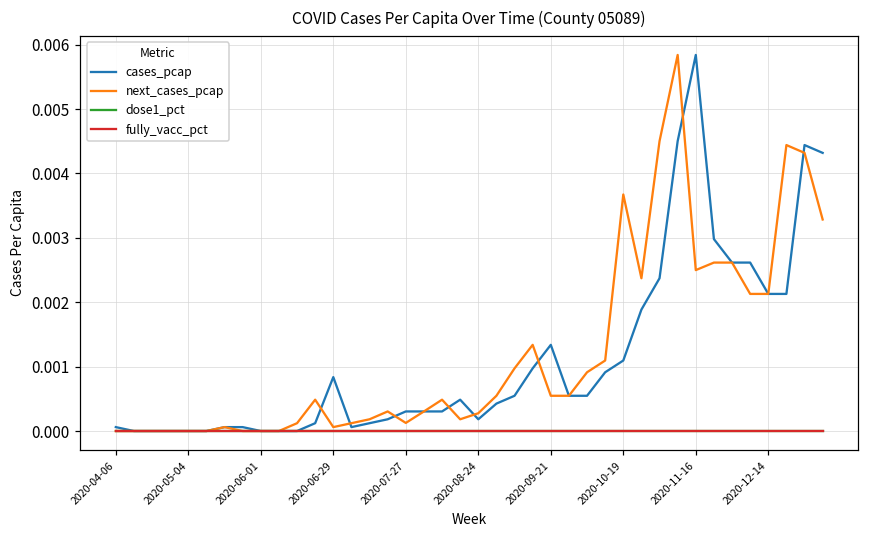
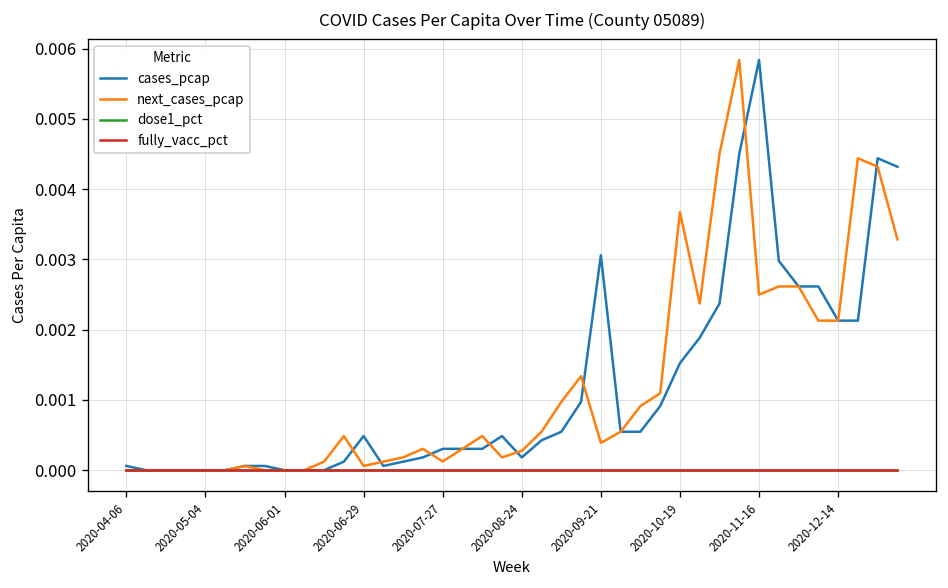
  {
    "cases_pcap": {
      "2020-04-06": 0.0001,
-     "2020-06-29": 0.0008,
+     "2020-06-29": 0.0005,
      "2020-07-27": 0.0003,
      "2020-08-24": 0.0002,
-     "2020-09-21": 0.0013,
-     "2020-10-19": 0.0011,
+     "2020-09-21": 0.0031,
+     "2020-10-19": 0.0015,
      "2020-11-16": 0.0058
    },
    "next_cases_pcap": {
      "2020-06-29": 0.0001,
      "2020-07-27": 0.0001,
      "2020-08-24": 0.0003,
-     "2020-09-21": 0.0005,
+     "2020-09-21": 0.0004,
      "2020-10-19": 0.0037,
      "2020-11-16": 0.0025
    },
    "fully_vacc_pct": {
      "2020-06-29": 0.0000,
      "2020-07-27": 0.0000,
      "2020-08-24": 0.0000,
      "2020-09-21": 0.0000,
      "2020-10-19": 0.0000,
      "2020-11-16": 0.0000,
      "2020-12-14": 0.0000
    }
  }
